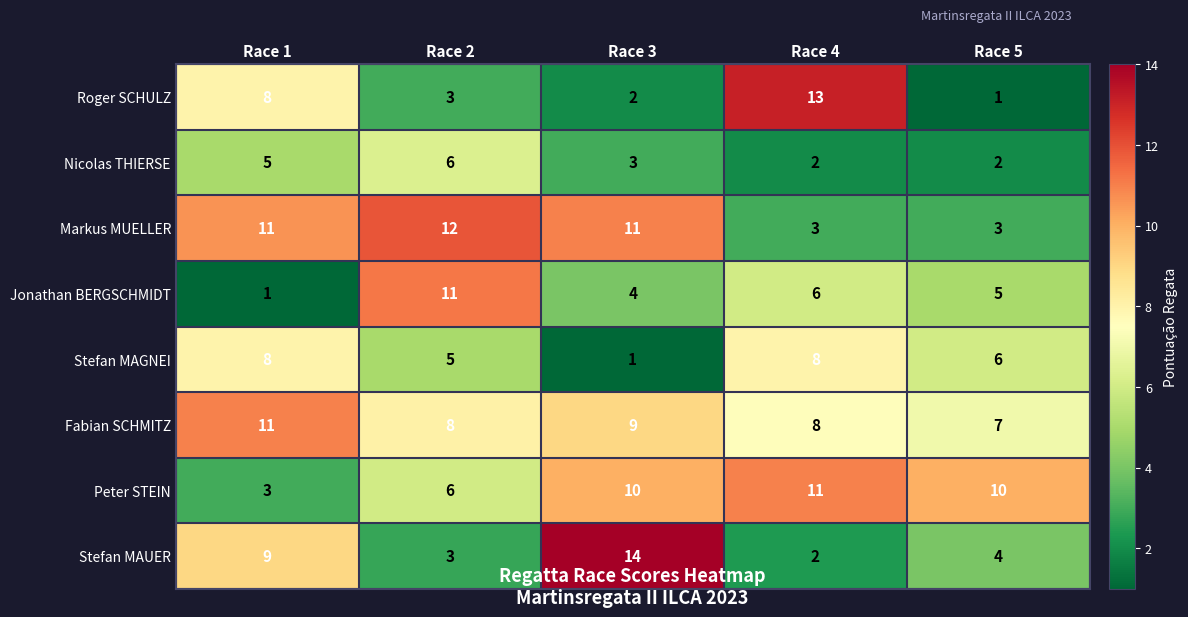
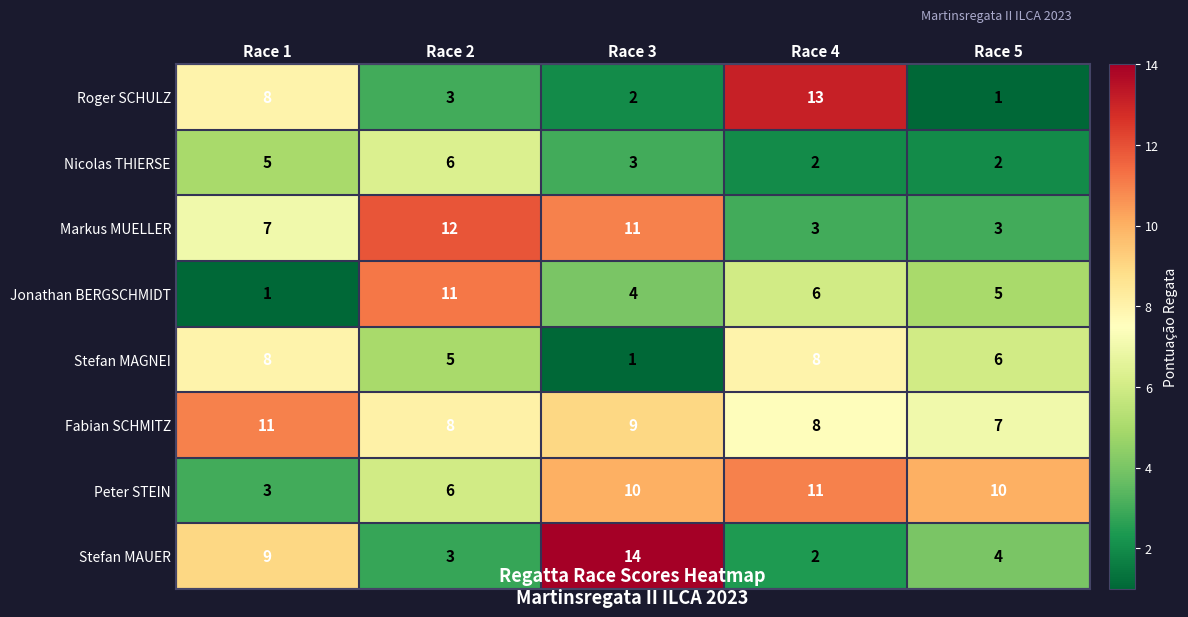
  {
    "Roger SCHULZ": {
      "Race 1": 8,
      "Race 2": 3,
      "Race 3": 2,
      "Race 4": 13,
      "Race 5": 1
    },
    "Nicolas THIERSE": {
      "Race 1": 5,
      "Race 2": 6,
      "Race 3": 3,
      "Race 4": 2,
      "Race 5": 2
    },
    "Markus MUELLER": {
-     "Race 1": 11,
+     "Race 1": 7,
      "Race 2": 12,
      "Race 3": 11,
      "Race 4": 3,
      "Race 5": 3
    },
    "Jonathan BERGSCHMIDT": {
      "Race 1": 1,
      "Race 2": 11,
      "Race 3": 4,
      "Race 4": 6,
      "Race 5": 5
    },
    "Stefan MAGNEI": {
      "Race 1": 8,
      "Race 2": 5,
      "Race 3": 1,
      "Race 4": 8,
      "Race 5": 6
    },
    "Fabian SCHMITZ": {
      "Race 1": 11,
      "Race 2": 8,
      "Race 3": 9,
      "Race 4": 8,
      "Race 5": 7
    },
    "Peter STEIN": {
      "Race 1": 3,
      "Race 2": 6,
      "Race 3": 10,
      "Race 4": 11,
      "Race 5": 10
    },
    "Stefan MAUER": {
      "Race 1": 9,
      "Race 2": 3,
      "Race 3": 14,
      "Race 4": 2,
      "Race 5": 4
    }
  }
